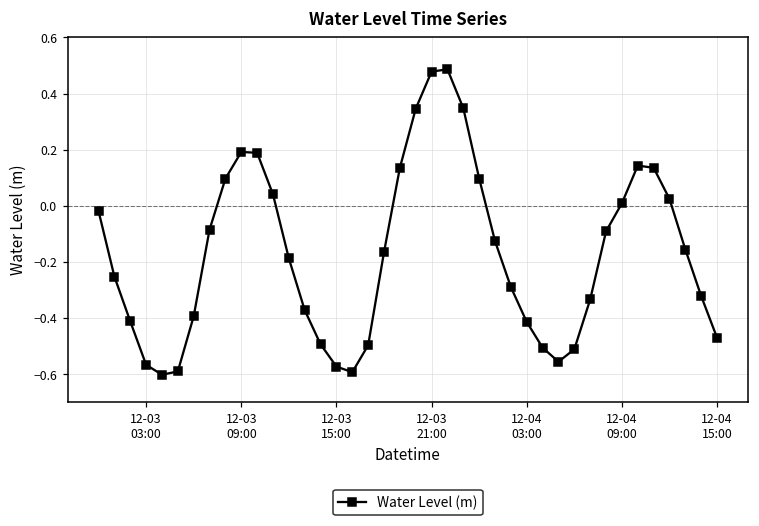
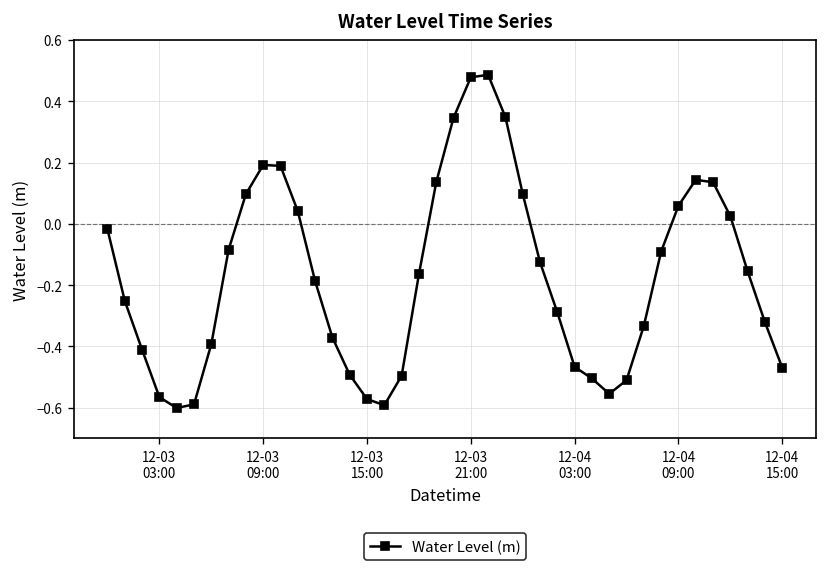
  {
    "12-03 03:00": -0.57,
    "12-03 09:00": 0.19,
    "12-03 15:00": -0.57,
    "12-03 21:00": 0.48,
-   "12-04 03:00": -0.41,
-   "12-04 09:00": 0.01,
+   "12-04 03:00": -0.47,
+   "12-04 09:00": 0.06,
    "12-04 15:00": -0.47
  }
